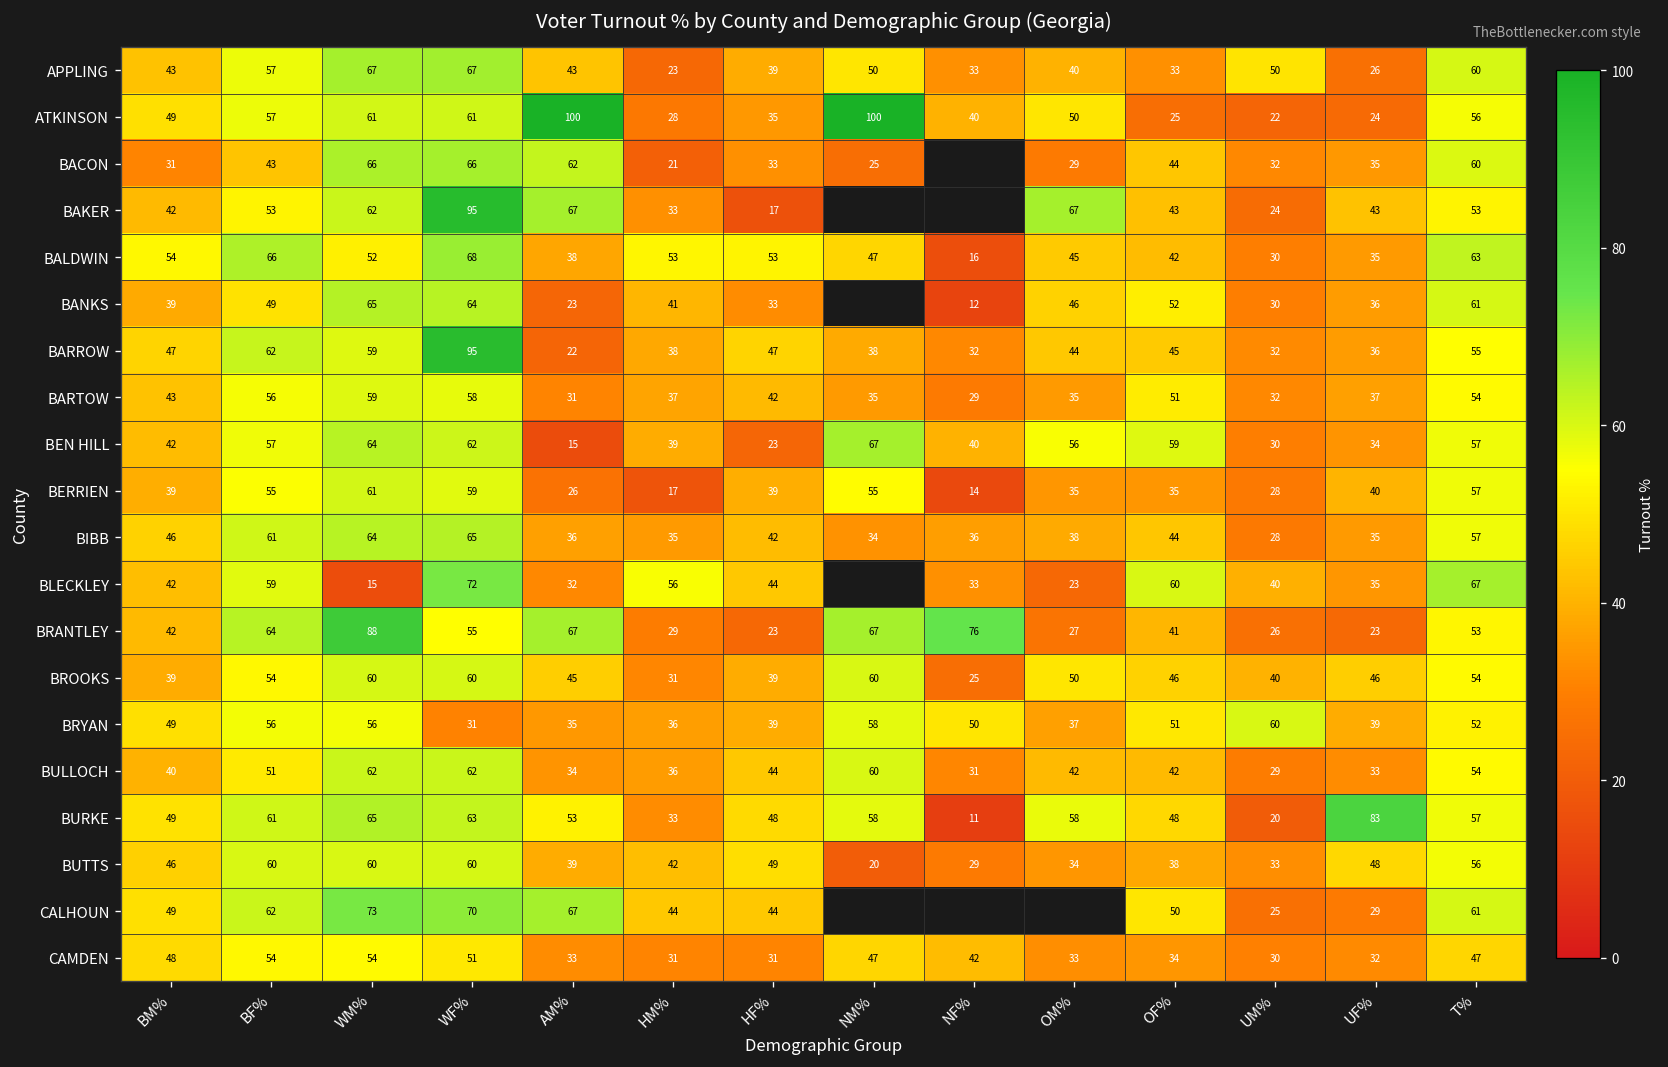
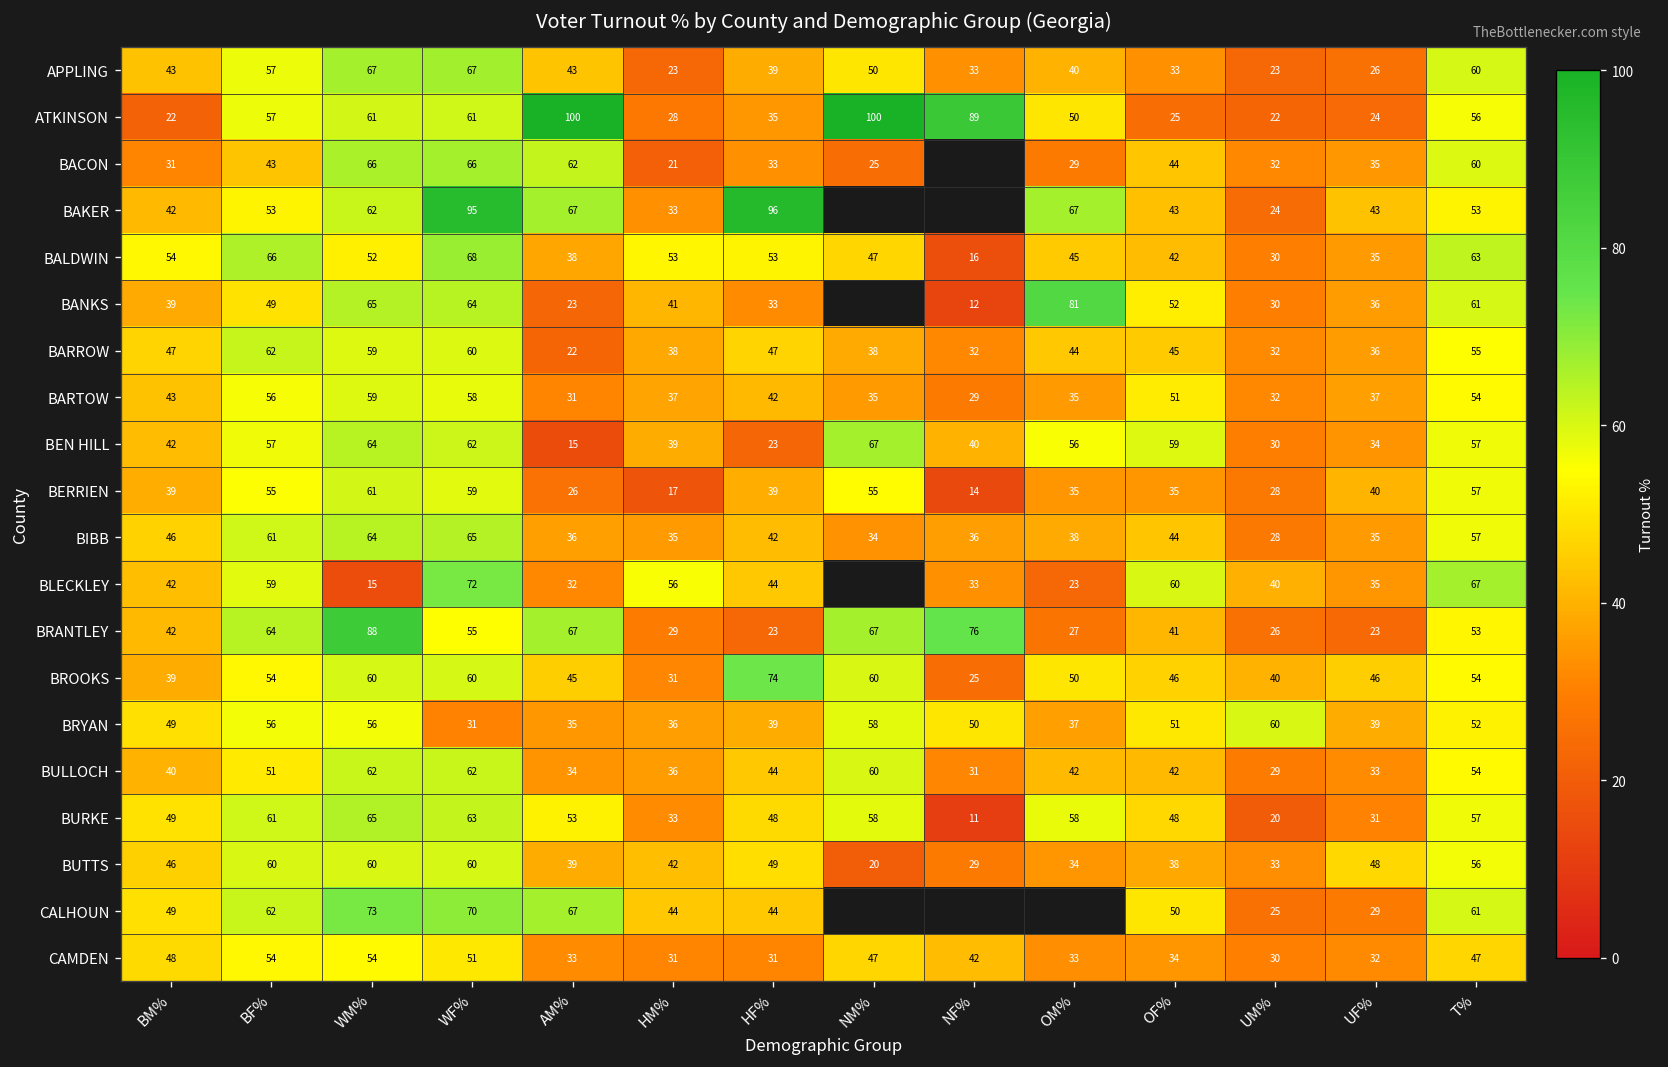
  {
    "APPLING": {
      "BM%": 43,
      "BF%": 57,
      "WM%": 67,
      "WF%": 67,
      "AM%": 43,
      "HM%": 23,
      "HF%": 39,
      "NM%": 50,
      "NF%": 33,
      "OM%": 40,
      "OF%": 33,
-     "UM%": 50,
+     "UM%": 23,
      "UF%": 26,
      "T%": 60
    },
    "ATKINSON": {
-     "BM%": 49,
+     "BM%": 22,
      "BF%": 57,
      "WM%": 61,
      "WF%": 61,
      "AM%": 100,
      "HM%": 28,
      "HF%": 35,
      "NM%": 100,
-     "NF%": 40,
+     "NF%": 89,
      "OM%": 50,
      "OF%": 25,
      "UM%": 22,
      "UF%": 24,
      "T%": 56
    },
    "BAKER": {
      "BM%": 42,
      "BF%": 53,
      "WM%": 62,
      "WF%": 95,
      "AM%": 67,
      "HM%": 33,
-     "HF%": 17,
+     "HF%": 96,
      "OM%": 67,
      "OF%": 43,
      "UM%": 24,
      "UF%": 43,
      "T%": 53
    },
    "BANKS": {
      "BM%": 39,
      "BF%": 49,
      "WM%": 65,
      "WF%": 64,
      "AM%": 23,
      "HM%": 41,
      "HF%": 33,
      "NF%": 12,
-     "OM%": 46,
+     "OM%": 81,
      "OF%": 52,
      "UM%": 30,
      "UF%": 36,
      "T%": 61
    },
    "BARROW": {
      "BM%": 47,
      "BF%": 62,
      "WM%": 59,
-     "WF%": 95,
+     "WF%": 60,
      "AM%": 22,
      "HM%": 38,
      "HF%": 47,
      "NM%": 38,
      "NF%": 32,
      "OM%": 44,
      "OF%": 45,
      "UM%": 32,
      "UF%": 36,
      "T%": 55
    },
    "BROOKS": {
      "BM%": 39,
      "BF%": 54,
      "WM%": 60,
      "WF%": 60,
      "AM%": 45,
      "HM%": 31,
-     "HF%": 39,
+     "HF%": 74,
      "NM%": 60,
      "NF%": 25,
      "OM%": 50,
      "OF%": 46,
      "UM%": 40,
      "UF%": 46,
      "T%": 54
    },
    "BURKE": {
      "BM%": 49,
      "BF%": 61,
      "WM%": 65,
      "WF%": 63,
      "AM%": 53,
      "HM%": 33,
      "HF%": 48,
      "NM%": 58,
      "NF%": 11,
      "OM%": 58,
      "OF%": 48,
      "UM%": 20,
-     "UF%": 83,
+     "UF%": 31,
      "T%": 57
    }
  }
